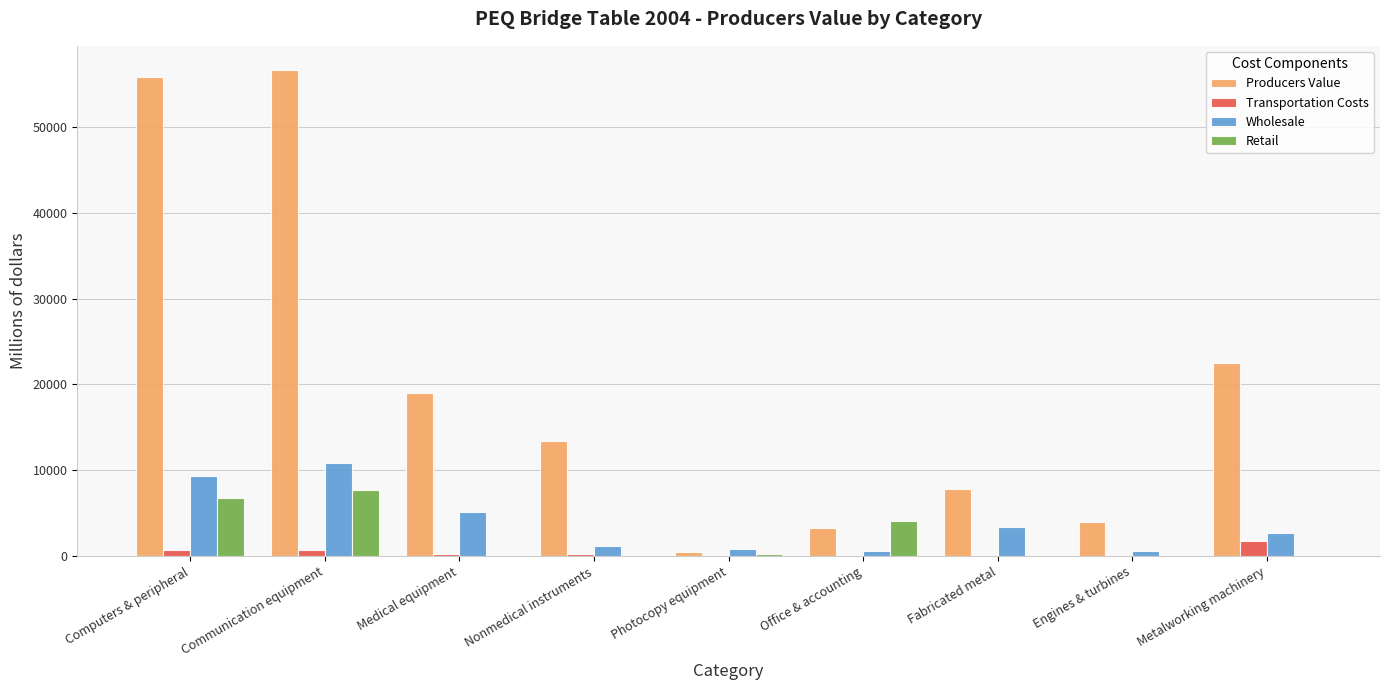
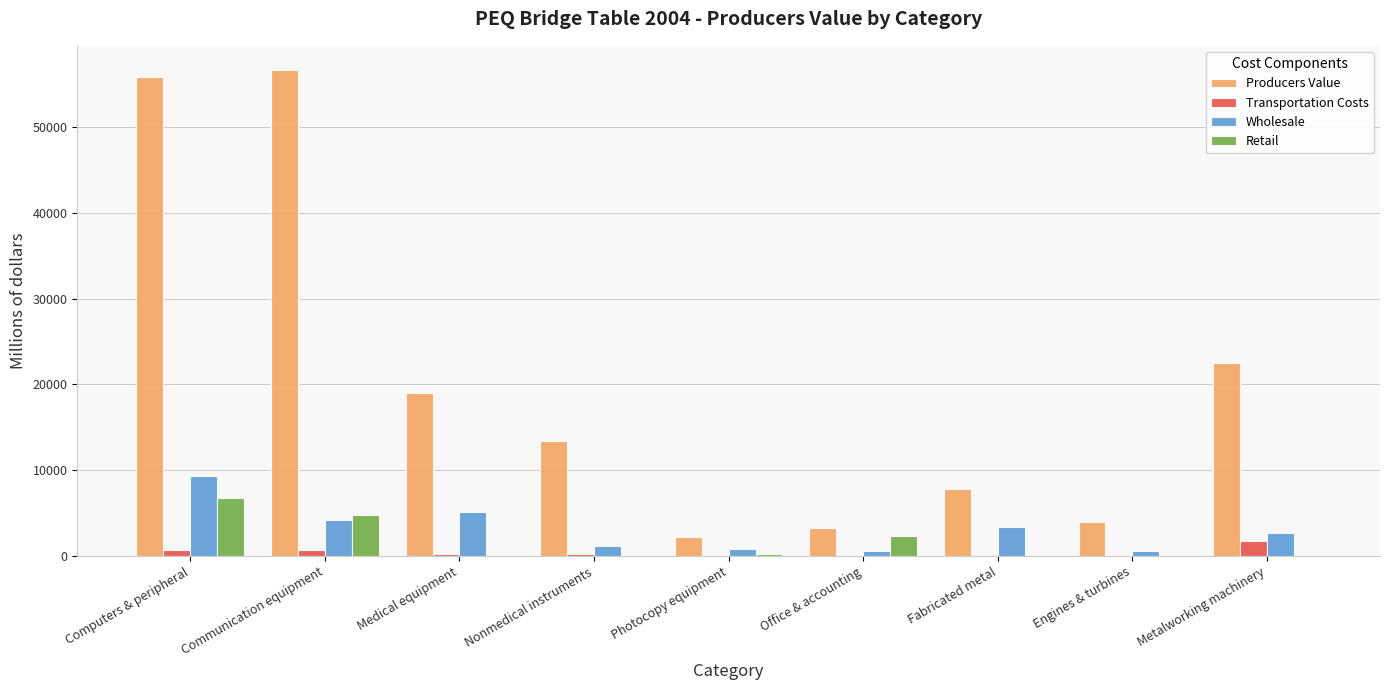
  {
    "Producers Value": {
      "Computers & peripheral": 56000,
      "Communication equipment": 57000,
      "Medical equipment": 19000,
      "Nonmedical instruments": 13000,
-     "Photocopy equipment": 0,
+     "Photocopy equipment": 2000,
      "Office & accounting": 3000,
      "Fabricated metal": 8000,
      "Engines & turbines": 4000,
      "Metalworking machinery": 22000
    },
    "Transportation Costs": {
      "Computers & peripheral": 1000,
      "Communication equipment": 1000,
      "Metalworking machinery": 2000
    },
    "Wholesale": {
      "Computers & peripheral": 9000,
-     "Communication equipment": 11000,
+     "Communication equipment": 4000,
      "Medical equipment": 5000,
      "Nonmedical instruments": 1000,
      "Photocopy equipment": 1000,
      "Office & accounting": 1000,
      "Fabricated metal": 3000,
      "Engines & turbines": 1000,
      "Metalworking machinery": 3000
    },
    "Retail": {
      "Computers & peripheral": 7000,
-     "Communication equipment": 8000,
+     "Communication equipment": 5000,
      "Medical equipment": 0,
      "Nonmedical instruments": 0,
-     "Office & accounting": 4000,
+     "Office & accounting": 2000,
      "Fabricated metal": 0,
      "Metalworking machinery": 0
    }
  }
